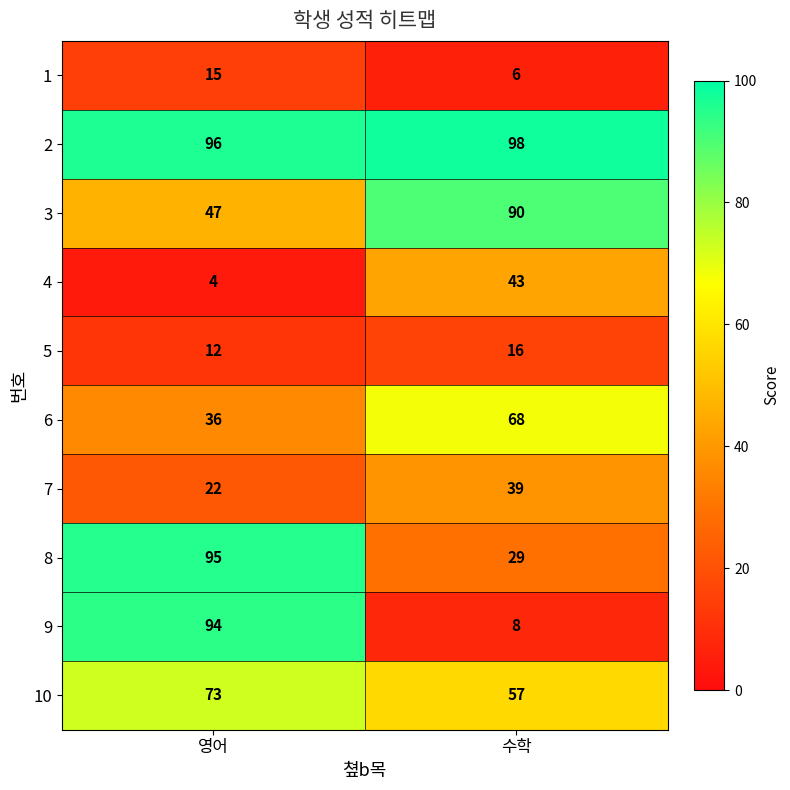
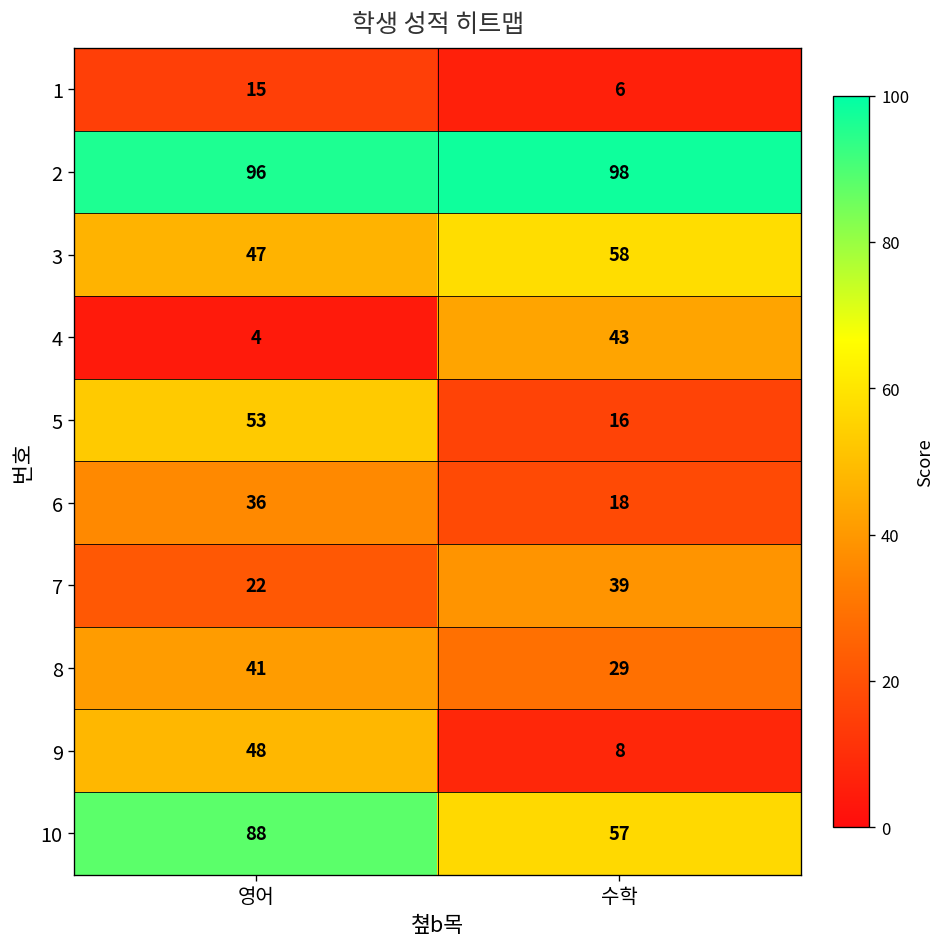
  {
    "1": {
      "영어": 15,
      "수학": 6
    },
    "2": {
      "영어": 96,
      "수학": 98
    },
    "3": {
      "영어": 47,
-     "수학": 90
+     "수학": 58
    },
    "4": {
      "영어": 4,
      "수학": 43
    },
    "5": {
-     "영어": 12,
+     "영어": 53,
      "수학": 16
    },
    "6": {
      "영어": 36,
-     "수학": 68
+     "수학": 18
    },
    "7": {
      "영어": 22,
      "수학": 39
    },
    "8": {
-     "영어": 95,
+     "영어": 41,
      "수학": 29
    },
    "9": {
-     "영어": 94,
+     "영어": 48,
      "수학": 8
    },
    "10": {
-     "영어": 73,
+     "영어": 88,
      "수학": 57
    }
  }
